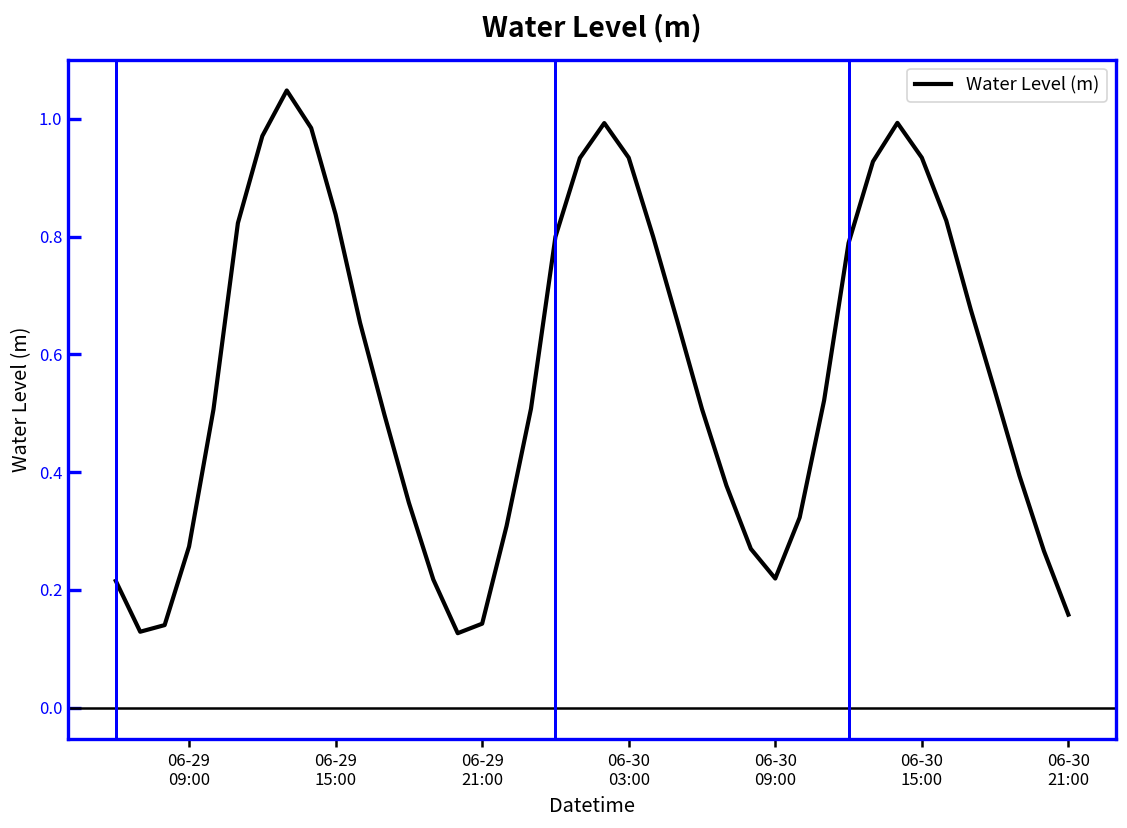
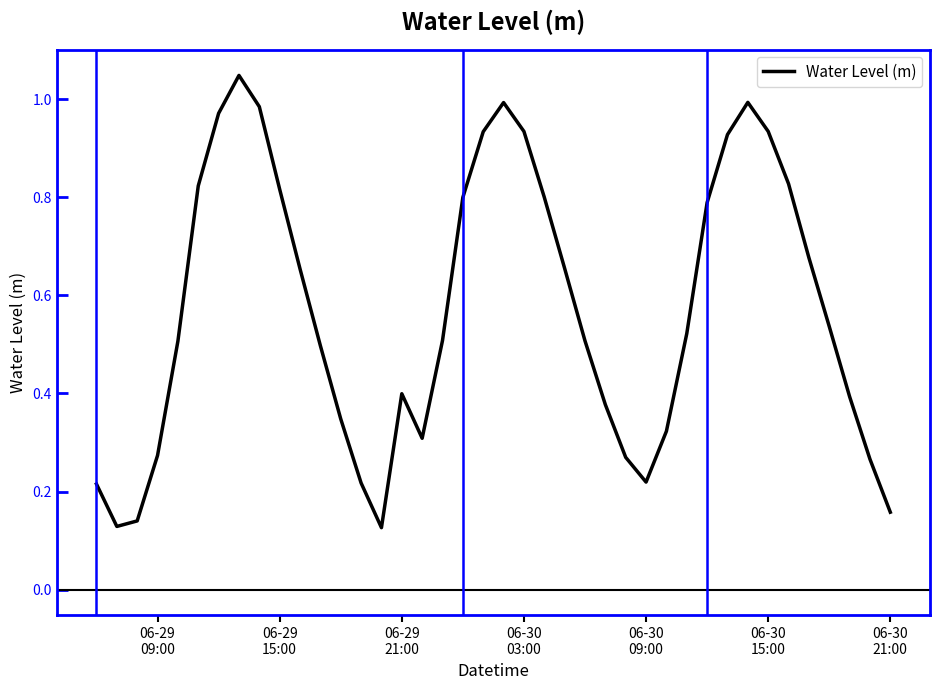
  {
    "06-29 09:00": 0.27,
-   "06-29 15:00": 0.84,
-   "06-29 21:00": 0.14,
+   "06-29 15:00": 0.82,
+   "06-29 21:00": 0.40,
    "06-30 03:00": 0.93,
    "06-30 09:00": 0.22,
    "06-30 15:00": 0.93,
    "06-30 21:00": 0.16
  }
